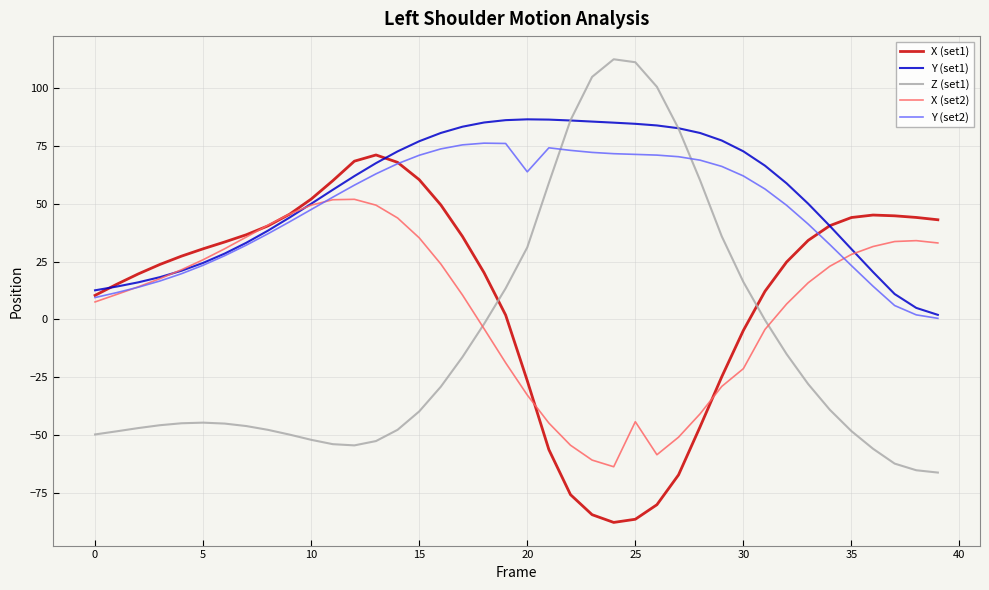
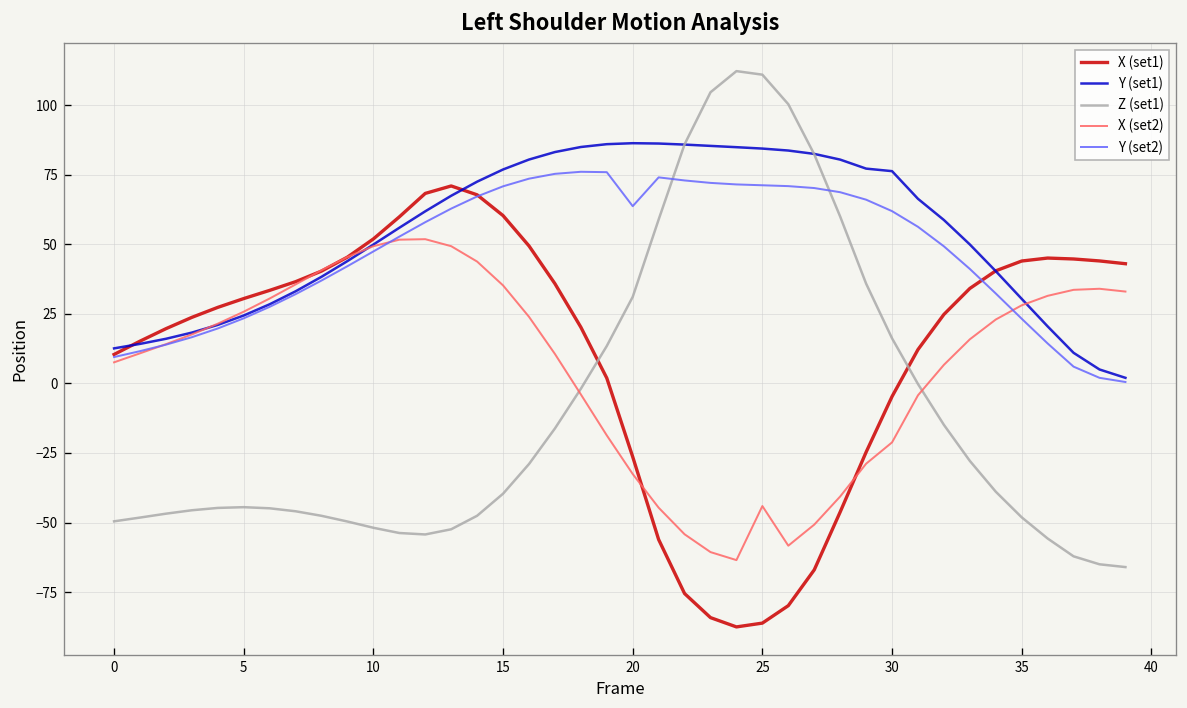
  {
    "X (set1)": {
      "5": 30,
      "10": 52,
      "15": 60,
      "20": -26,
      "25": -86,
      "30": -5,
      "35": 44
    },
    "Y (set1)": {
      "0": 13,
      "15": 77,
      "20": 86,
      "25": 84,
-     "30": 73,
+     "30": 76,
      "35": 30
    },
    "Z (set1)": {
      "0": -50,
      "5": -44,
      "10": -52,
      "15": -40,
      "20": 31,
      "25": 111,
      "30": 16,
      "35": -48
    },
    "X (set2)": {
      "0": 8,
      "5": 26,
      "15": 35,
      "20": -33,
      "25": -44,
      "30": -21,
      "35": 28
    },
    "Y (set2)": {
      "10": 47,
      "15": 71,
      "20": 64,
      "25": 71,
      "30": 62,
      "35": 23
    }
  }
